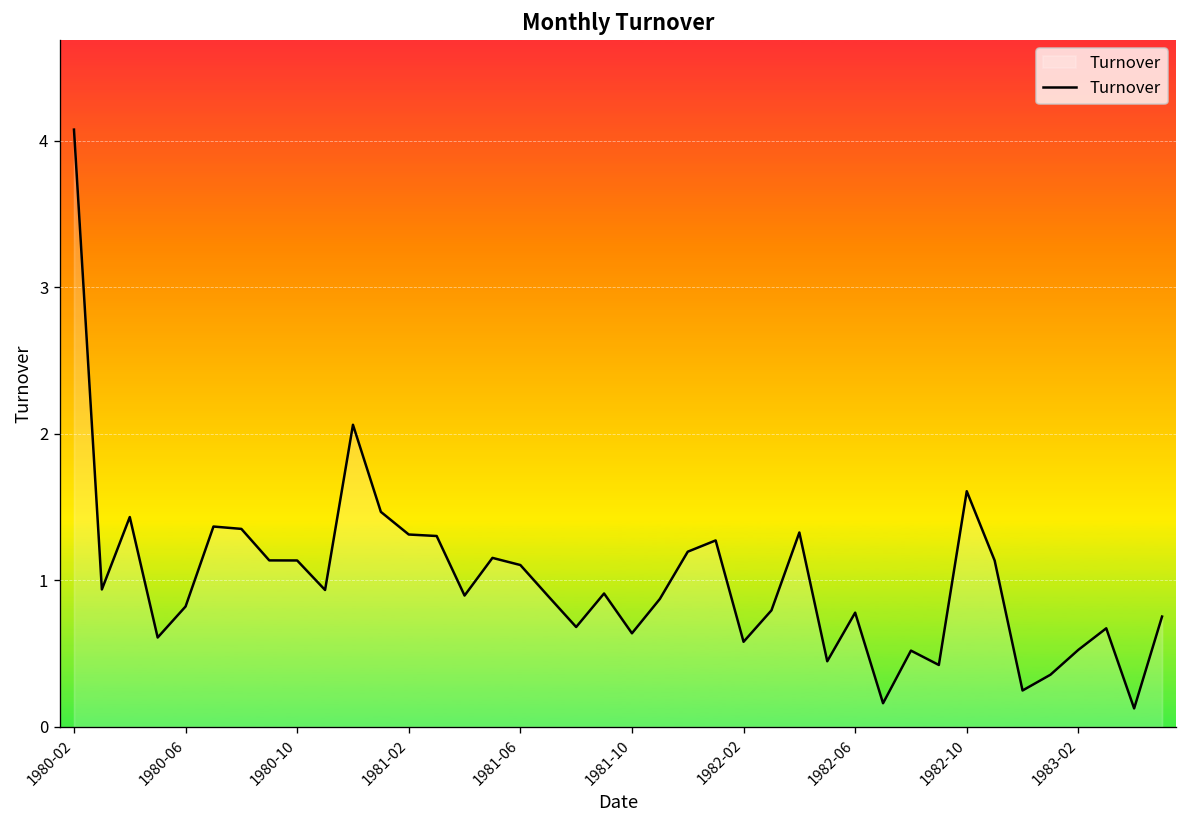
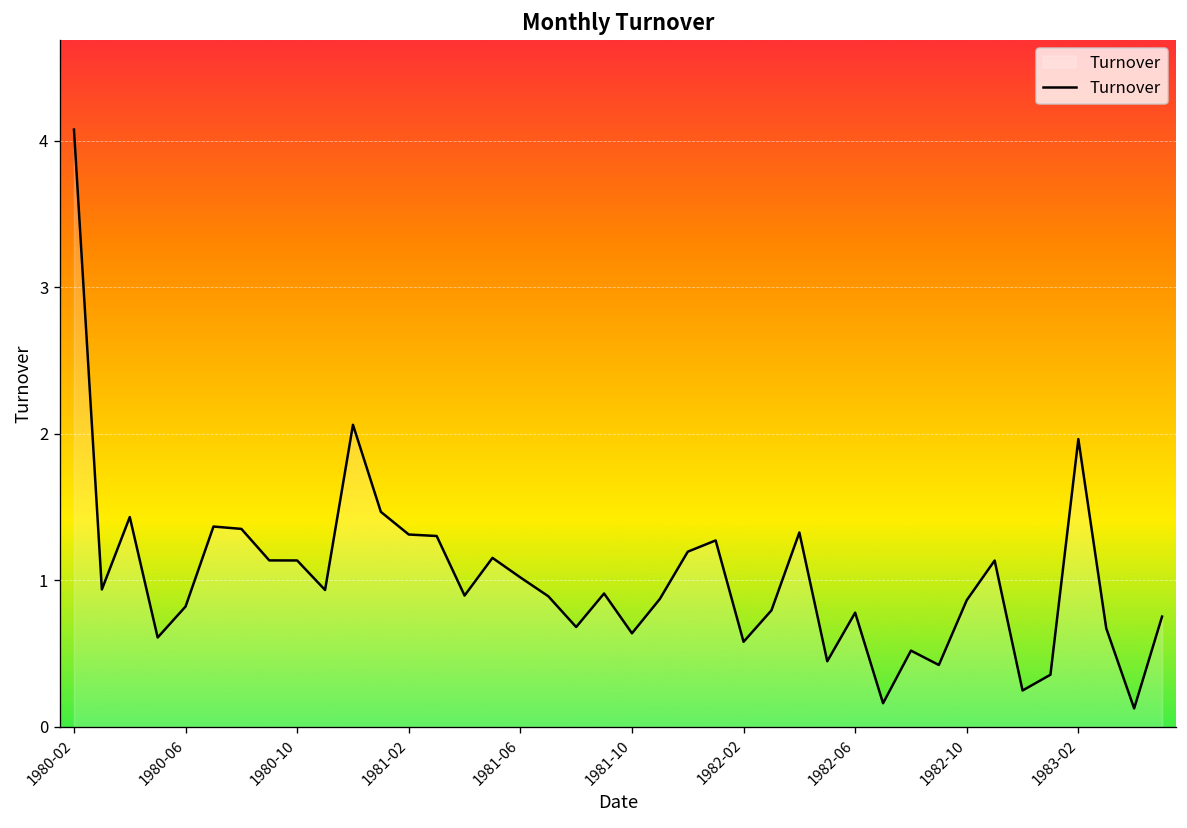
  {
    "1980-02": 4.07,
    "1980-06": 0.82,
    "1980-10": 1.14,
    "1981-02": 1.31,
-   "1981-06": 1.10,
+   "1981-06": 1.02,
    "1981-10": 0.64,
    "1982-02": 0.58,
    "1982-06": 0.78,
-   "1982-10": 1.61,
-   "1983-02": 0.53
+   "1982-10": 0.86,
+   "1983-02": 1.96
  }
